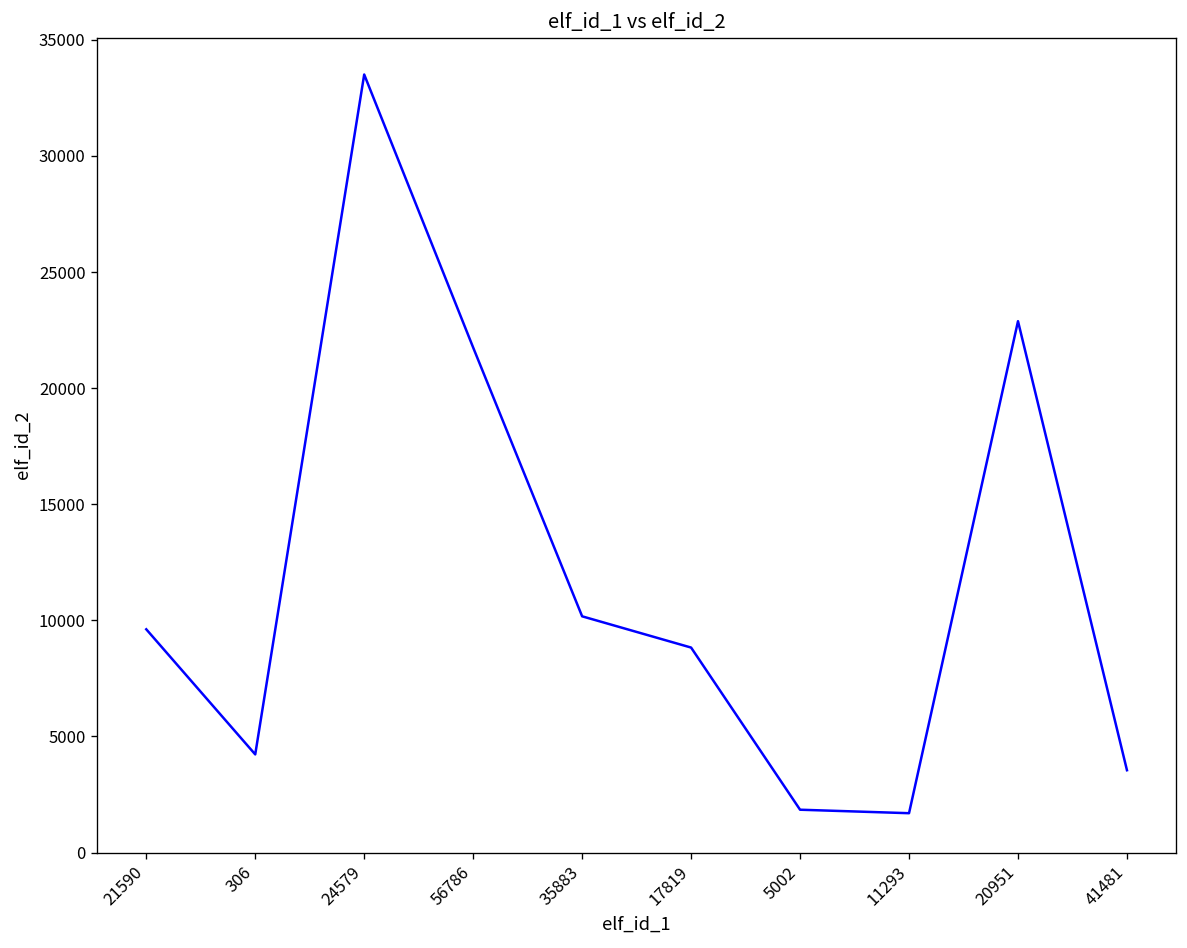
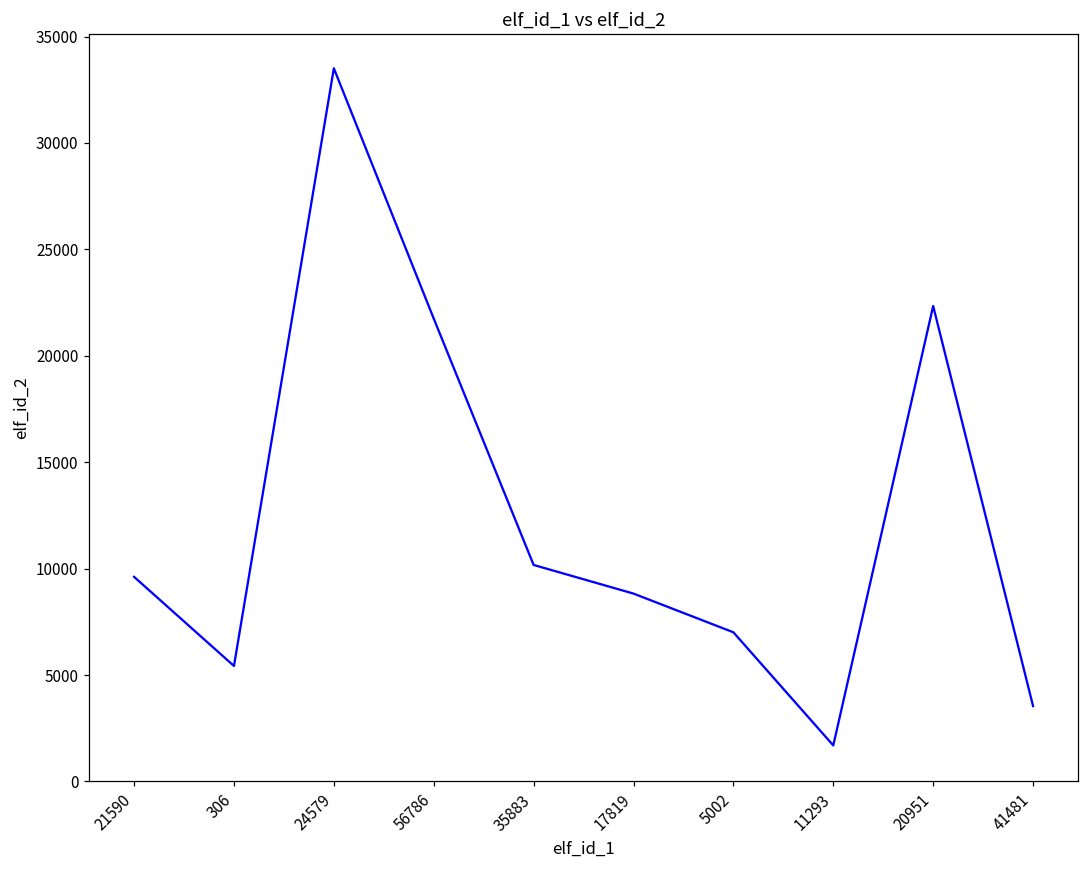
  {
    "21590": 9600,
-   "306": 4200,
+   "306": 5400,
    "24579": 33500,
    "56786": 21700,
    "35883": 10200,
    "17819": 8800,
-   "5002": 1800,
+   "5002": 7000,
    "11293": 1700,
-   "20951": 22900,
+   "20951": 22300,
    "41481": 3500
  }
